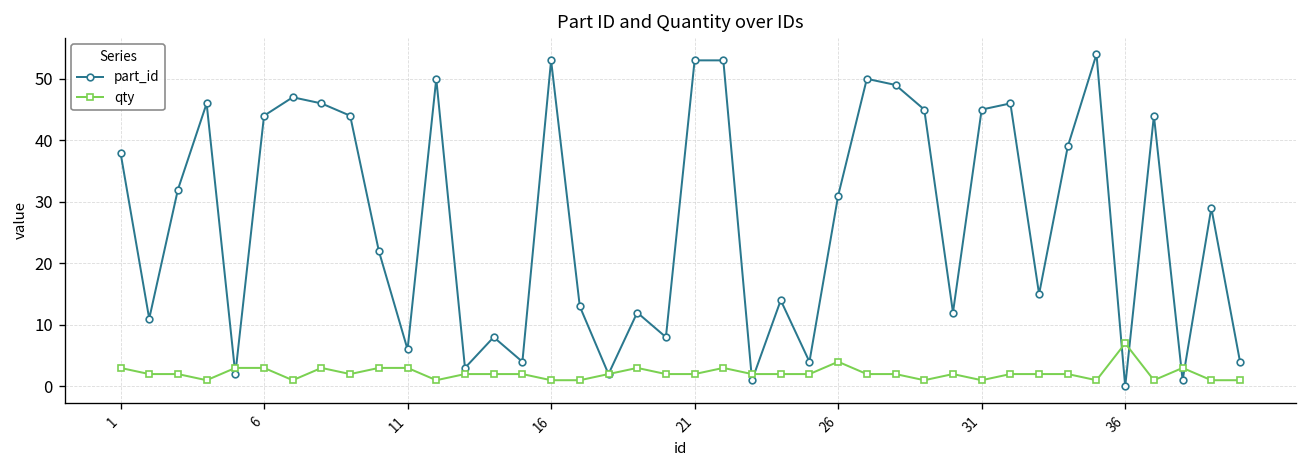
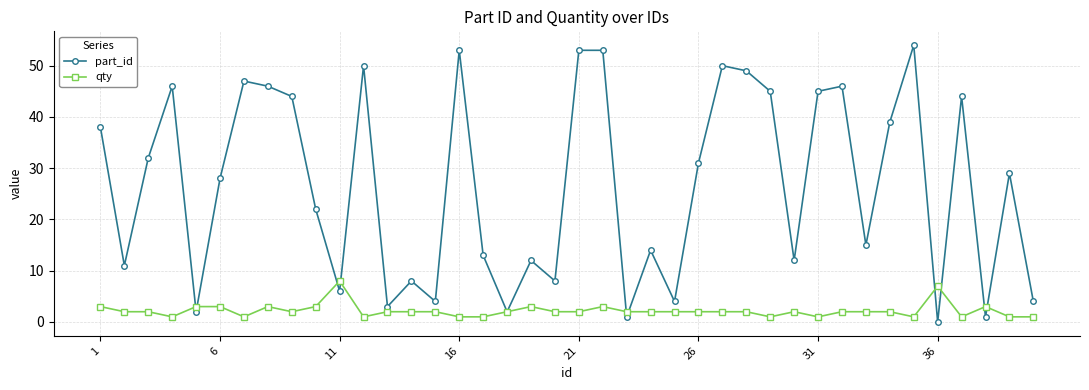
  {
    "part_id": {
      "1": 38,
-     "6": 44,
+     "6": 28,
      "11": 6,
      "16": 53,
      "21": 53,
      "26": 31,
      "31": 45,
      "36": 0
    },
    "qty": {
      "1": 3,
      "6": 3,
-     "11": 3,
+     "11": 8,
      "16": 1,
      "21": 2,
-     "26": 4,
+     "26": 2,
      "31": 1,
      "36": 7
    }
  }
